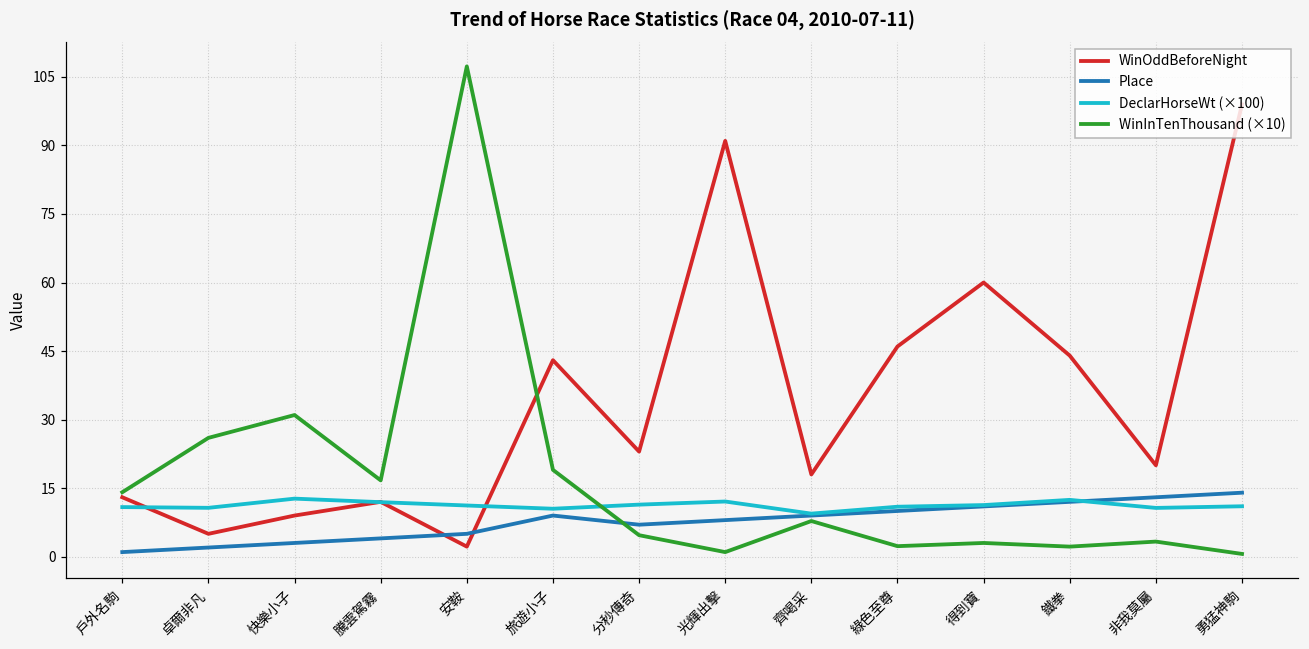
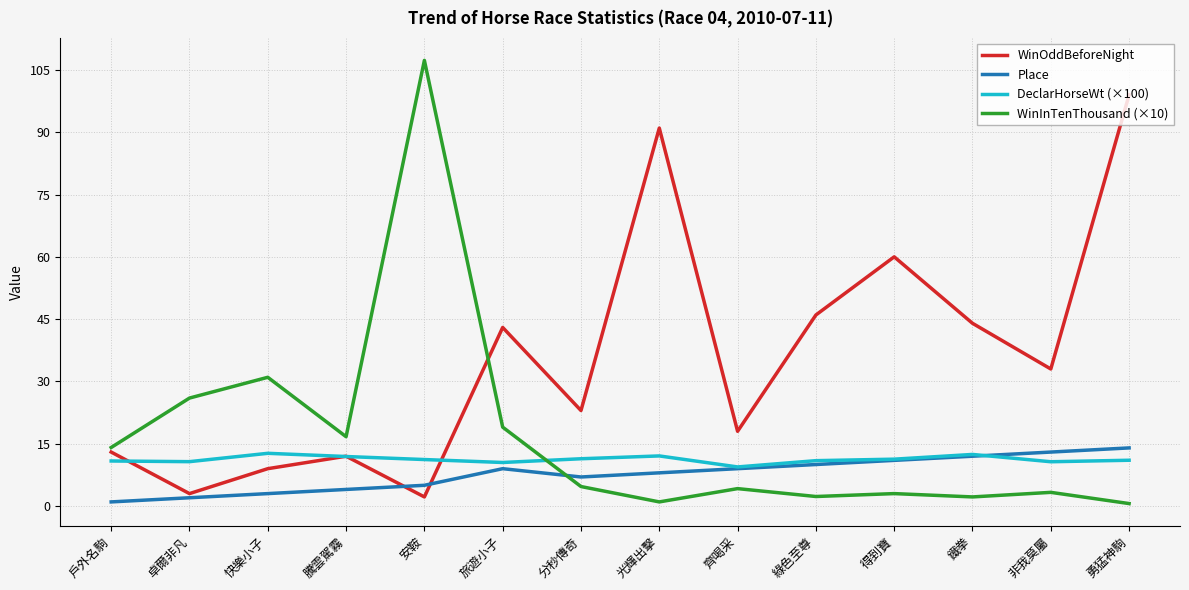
  {
    "WinOddBeforeNight": {
      "戶外名駒": 13,
-     "卓爾非凡": 5,
+     "卓爾非凡": 3,
      "快樂小子": 9,
      "安鞍": 2,
      "旅遊小子": 43,
      "分秒傳奇": 23,
      "光輝出擊": 91,
      "齊喝采": 18,
      "綠色至尊": 46,
      "得到寶": 60,
      "鐵拳": 44,
-     "非我莫屬": 20
+     "非我莫屬": 33
    },
    "Place": {
      "戶外名駒": 1,
      "卓爾非凡": 2,
      "快樂小子": 3,
      "騰雲駕霧": 4,
      "安鞍": 5,
      "旅遊小子": 9,
      "分秒傳奇": 7,
      "光輝出擊": 8,
      "綠色至尊": 10,
      "非我莫屬": 13,
      "勇猛神駒": 14
    },
    "DeclarHorseWt (×100)": {
      "戶外名駒": 11,
      "卓爾非凡": 11,
      "快樂小子": 13,
      "安鞍": 11,
      "旅遊小子": 10,
      "分秒傳奇": 11,
      "光輝出擊": 12,
      "綠色至尊": 11,
      "非我莫屬": 11,
      "勇猛神駒": 11
    },
    "WinInTenThousand (×10)": {
      "戶外名駒": 14,
      "卓爾非凡": 26,
      "快樂小子": 31,
      "騰雲駕霧": 17,
      "安鞍": 107,
      "旅遊小子": 19,
      "分秒傳奇": 5,
      "光輝出擊": 1,
-     "齊喝采": 8,
+     "齊喝采": 4,
      "綠色至尊": 2,
      "得到寶": 3,
      "鐵拳": 2,
      "非我莫屬": 3,
      "勇猛神駒": 1
    }
  }
